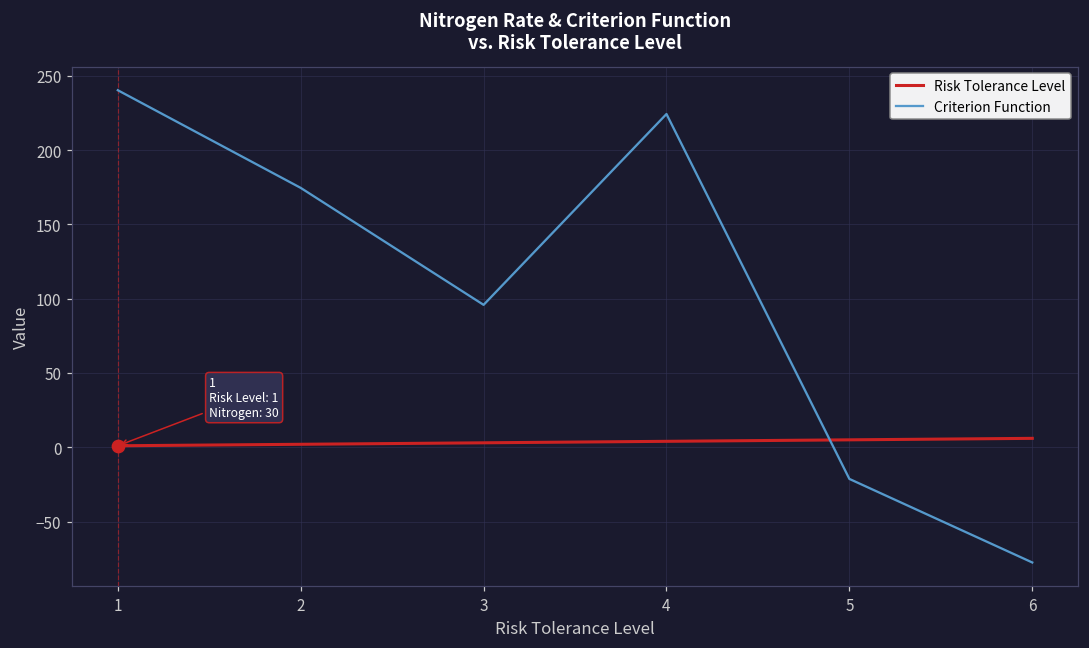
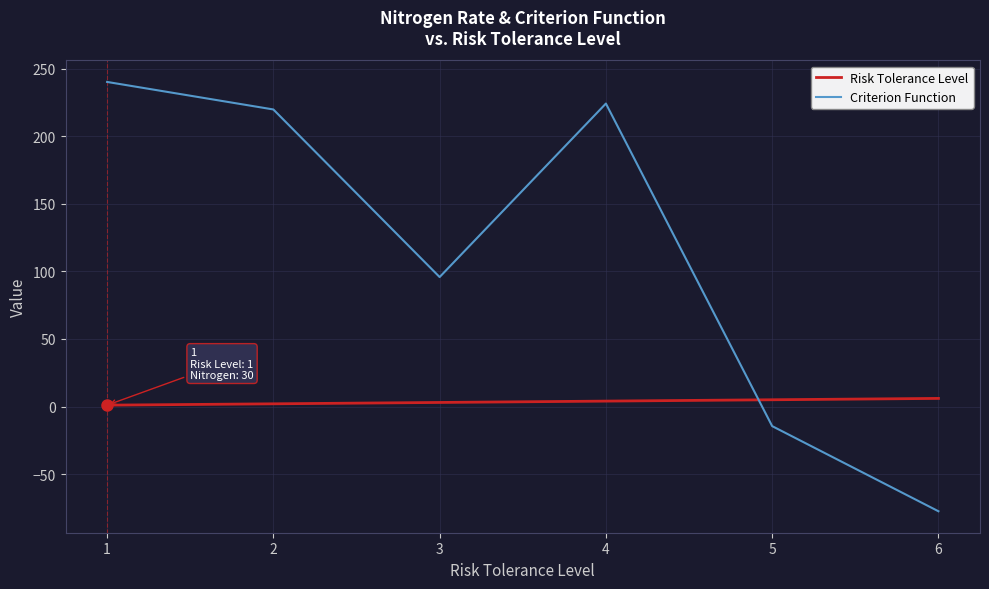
  {
    "Criterion Function": {
      "1": 240,
-     "2": 175,
+     "2": 220,
      "3": 96,
      "4": 224,
-     "5": -21,
+     "5": -15,
      "6": -78
    }
  }
